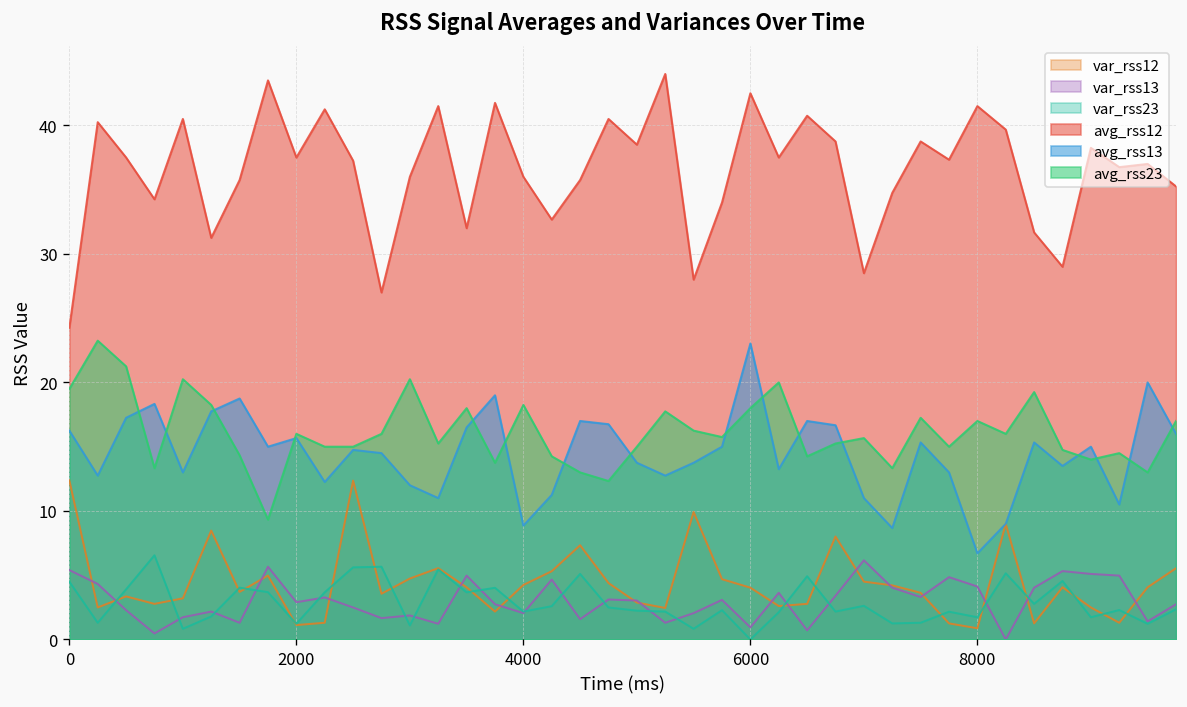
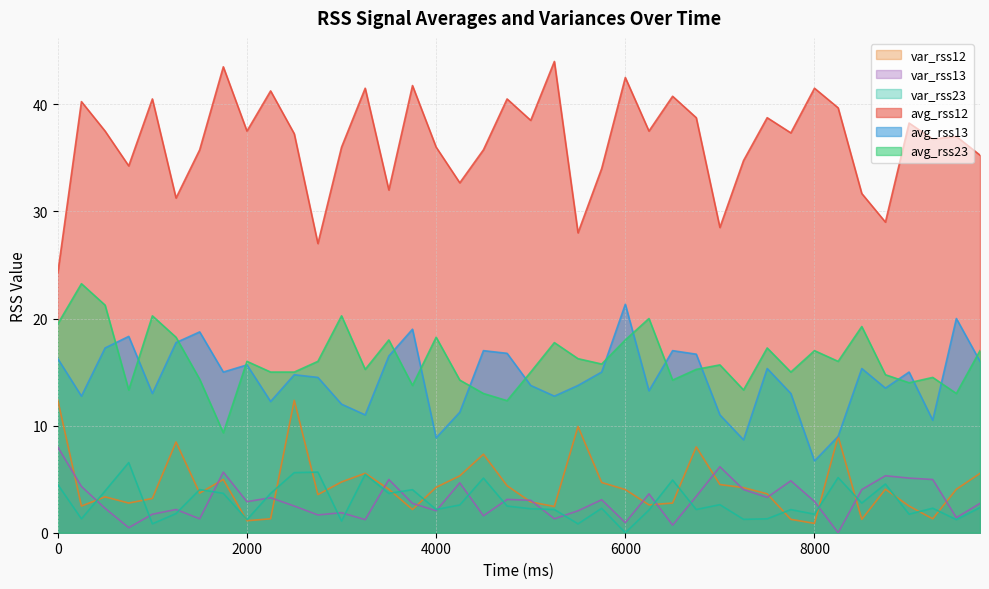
  {
    "var_rss13": {
-     "0": 5.4,
+     "0": 8.0,
      "2000": 2.9,
      "6000": 0.9,
-     "8000": 4.1
+     "8000": 2.9
    },
    "avg_rss13": {
      "0": 16.3,
      "2000": 15.7,
      "4000": 8.9,
-     "6000": 23.0,
+     "6000": 21.3,
      "8000": 6.7
    }
  }
